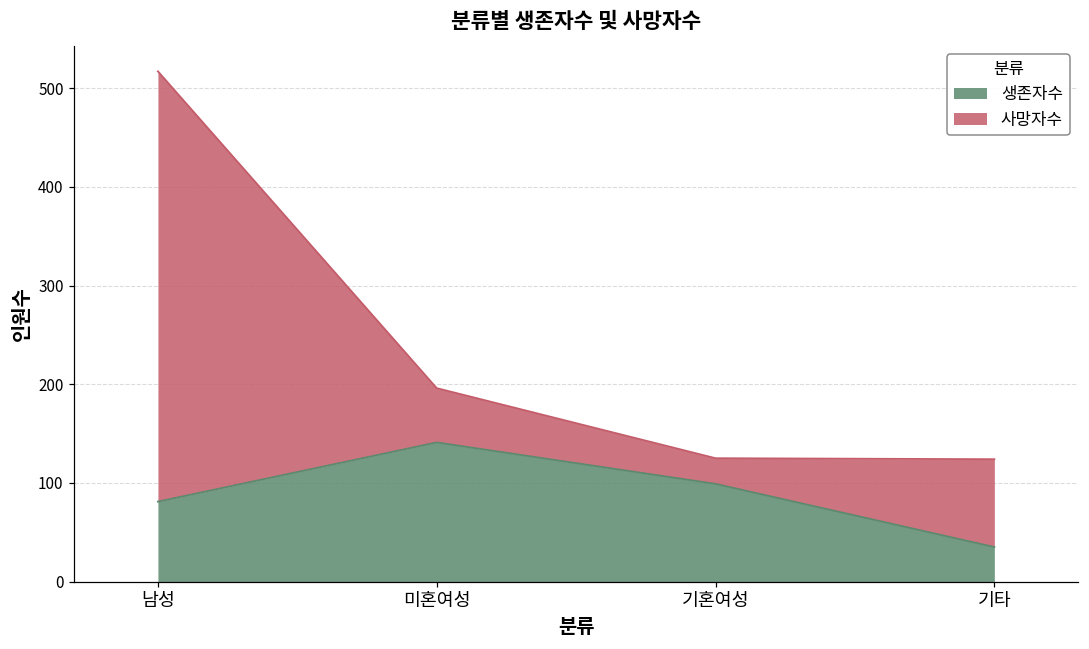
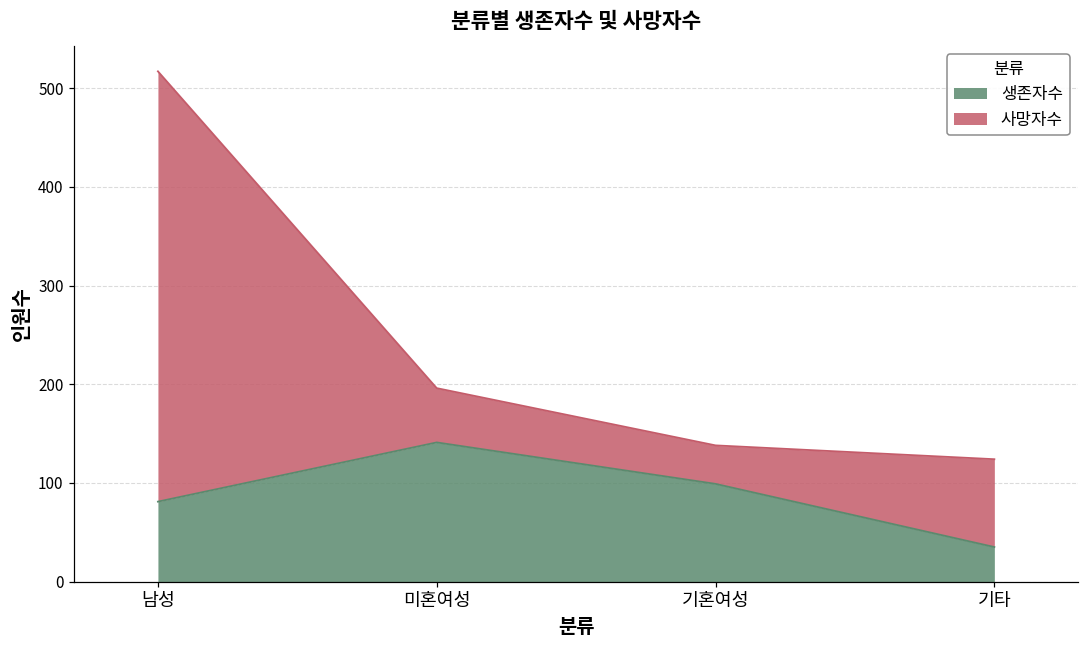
  {
    "생존자수": {
      "남성": 80,
      "미혼여성": 140,
      "기혼여성": 100,
      "기타": 40
    },
    "사망자수": {
      "남성": 440,
      "미혼여성": 60,
-     "기혼여성": 30,
+     "기혼여성": 40,
      "기타": 90
    }
  }
